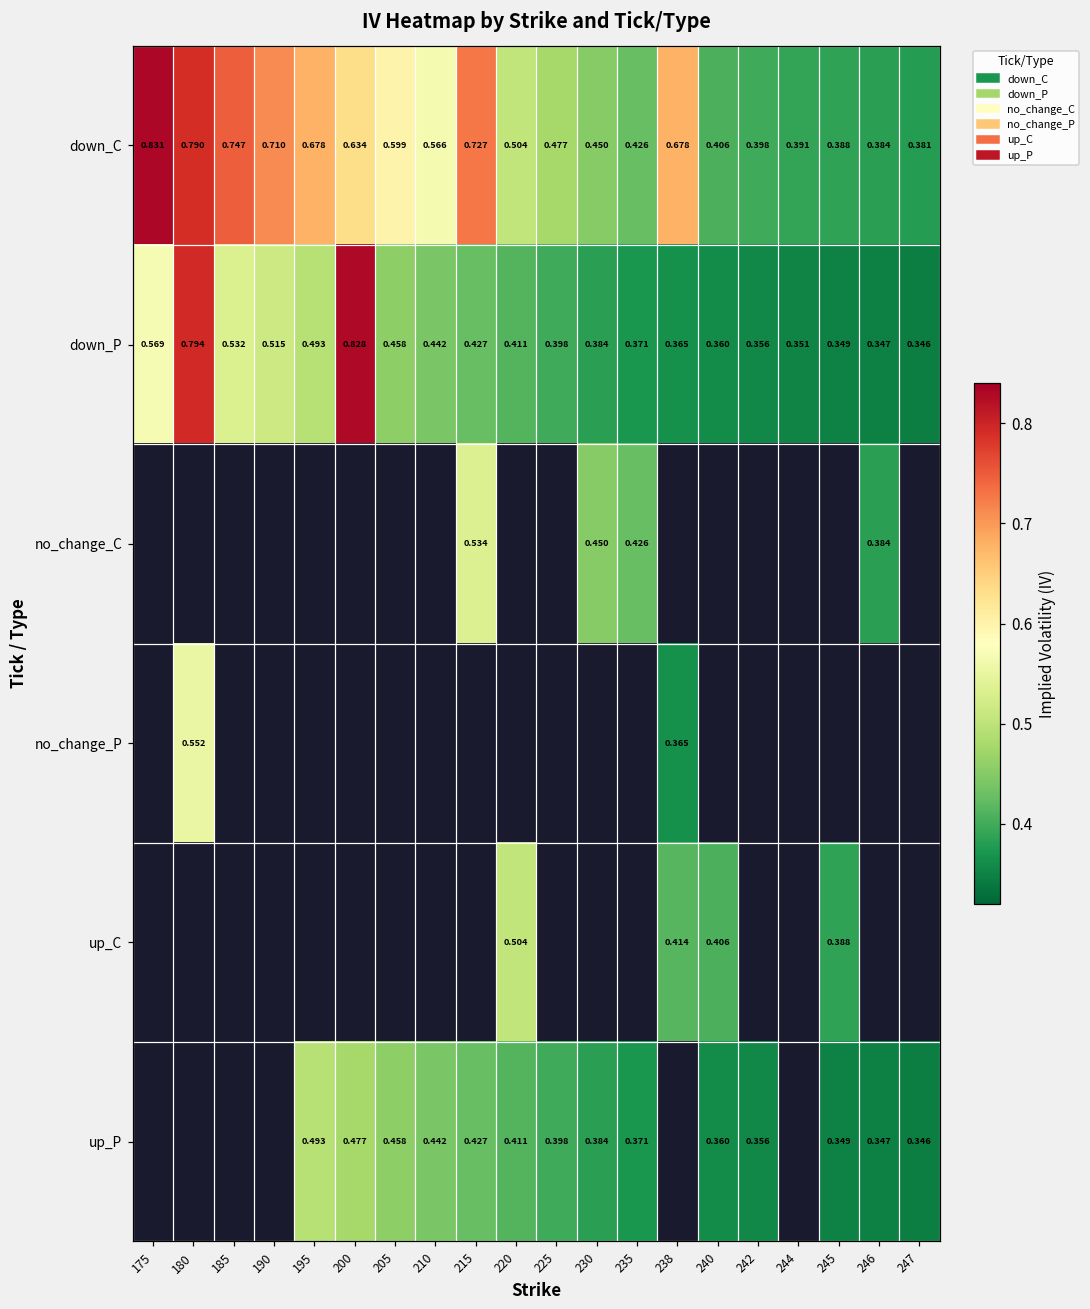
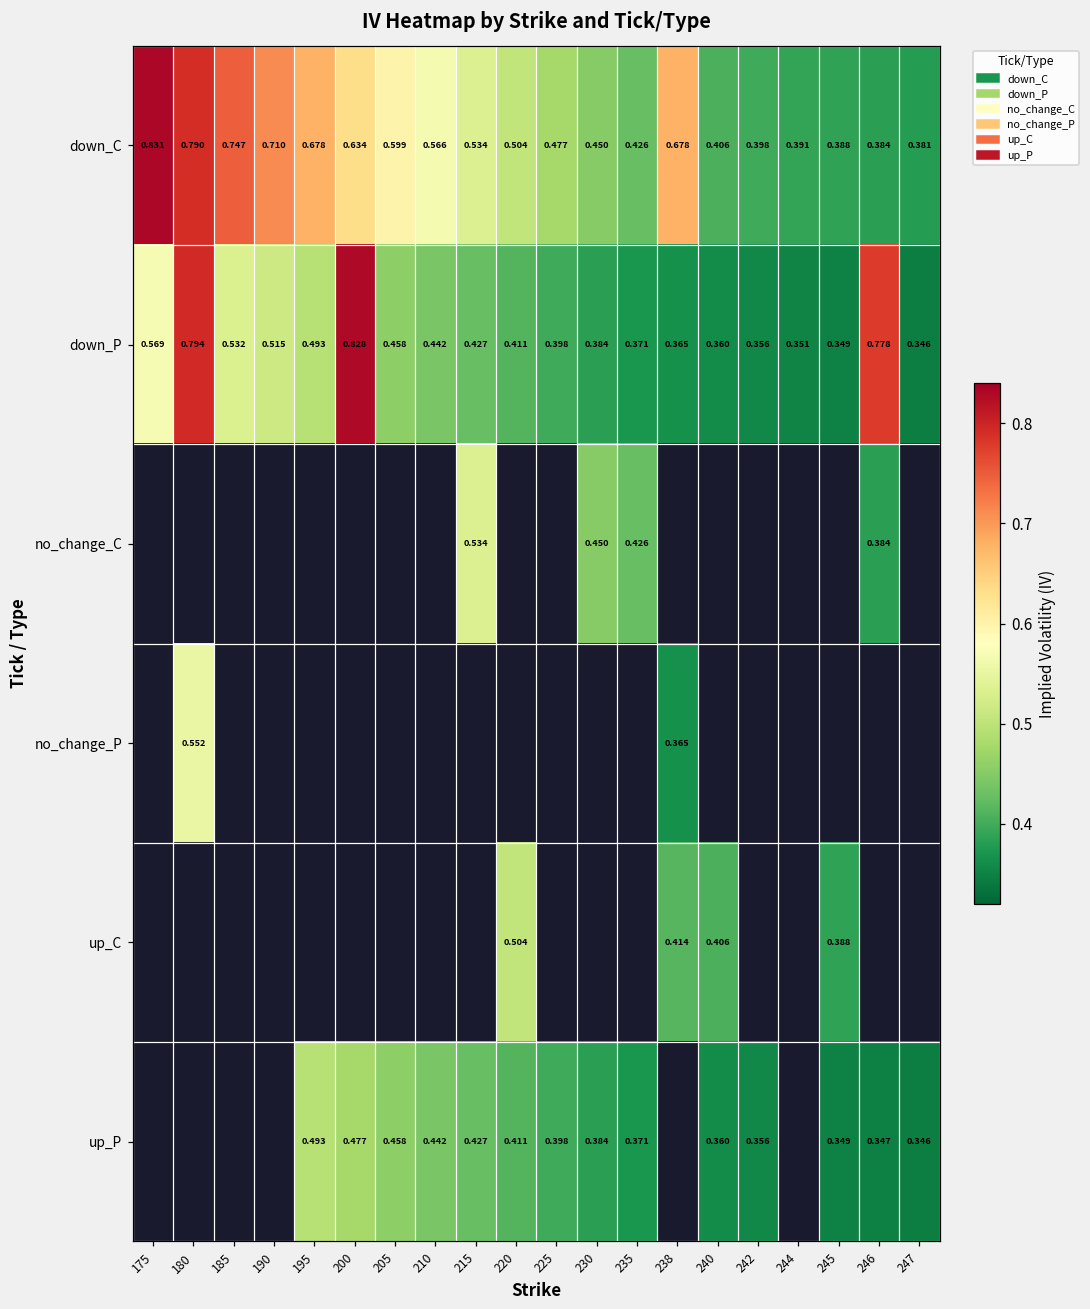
  {
    "down_C": {
      "175": 0.831,
      "180": 0.790,
      "185": 0.747,
      "190": 0.710,
      "195": 0.678,
      "200": 0.634,
      "205": 0.599,
      "210": 0.566,
-     "215": 0.727,
+     "215": 0.534,
      "220": 0.504,
      "225": 0.477,
      "230": 0.450,
      "235": 0.426,
      "238": 0.678,
      "240": 0.406,
      "242": 0.398,
      "244": 0.391,
      "245": 0.388,
      "246": 0.384,
      "247": 0.381
    },
    "down_P": {
      "175": 0.569,
      "180": 0.794,
      "185": 0.532,
      "190": 0.515,
      "195": 0.493,
      "200": 0.828,
      "205": 0.458,
      "210": 0.442,
      "215": 0.427,
      "220": 0.411,
      "225": 0.398,
      "230": 0.384,
      "235": 0.371,
      "238": 0.365,
      "240": 0.360,
      "242": 0.356,
      "244": 0.351,
      "245": 0.349,
-     "246": 0.347,
+     "246": 0.778,
      "247": 0.346
    },
    "no_change_C": {
      "215": 0.534,
      "230": 0.450,
      "235": 0.426,
      "246": 0.384
    },
    "no_change_P": {
      "180": 0.552,
      "238": 0.365
    },
    "up_C": {
      "220": 0.504,
      "238": 0.414,
      "240": 0.406,
      "245": 0.388
    },
    "up_P": {
      "195": 0.493,
      "200": 0.477,
      "205": 0.458,
      "210": 0.442,
      "215": 0.427,
      "220": 0.411,
      "225": 0.398,
      "230": 0.384,
      "235": 0.371,
      "240": 0.360,
      "242": 0.356,
      "245": 0.349,
      "246": 0.347,
      "247": 0.346
    }
  }
